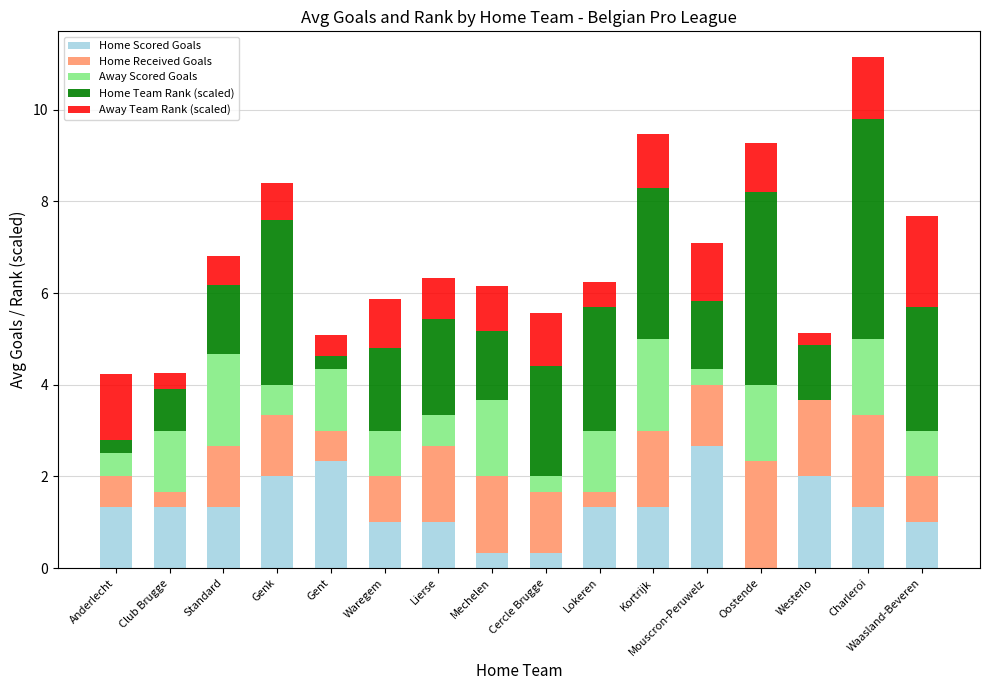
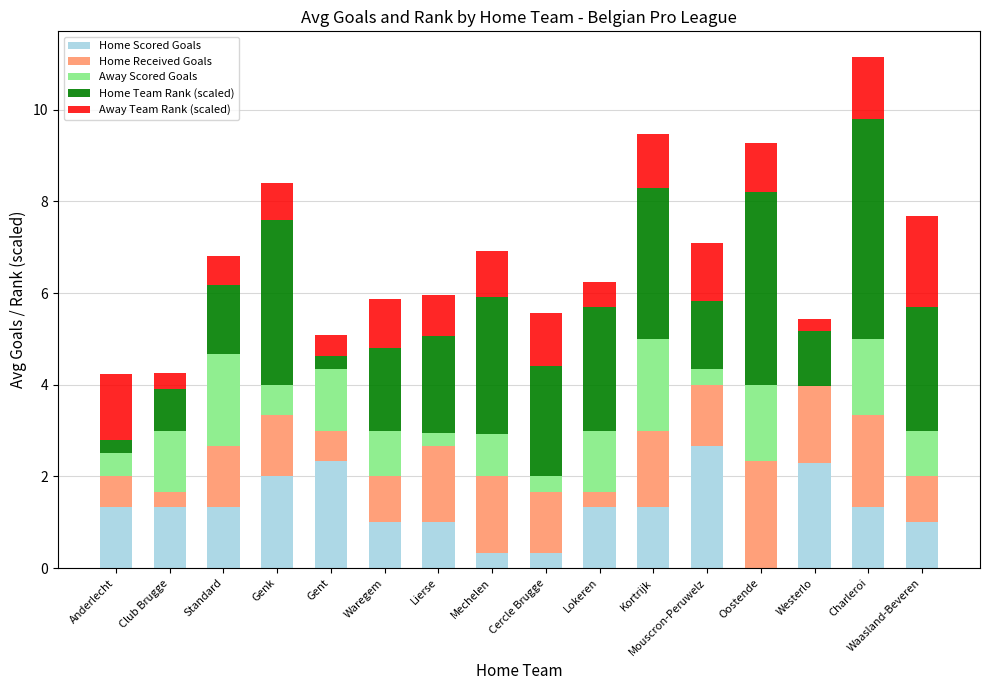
  {
    "Home Scored Goals": {
      "Anderlecht": 1.3,
      "Club Brugge": 1.3,
      "Standard": 1.3,
      "Genk": 2.0,
      "Gent": 2.3,
      "Waregem": 1.0,
      "Lierse": 1.0,
      "Mechelen": 0.3,
      "Cercle Brugge": 0.3,
      "Lokeren": 1.3,
      "Kortrijk": 1.3,
      "Mouscron-Peruwelz": 2.7,
      "Oostende": 0.0,
-     "Westerlo": 2.0,
+     "Westerlo": 2.3,
      "Charleroi": 1.3,
      "Waasland-Beveren": 1.0
    },
    "Home Received Goals": {
      "Anderlecht": 0.7,
      "Club Brugge": 0.3,
      "Standard": 1.3,
      "Genk": 1.3,
      "Gent": 0.7,
      "Waregem": 1.0,
      "Lierse": 1.7,
      "Mechelen": 1.7,
      "Cercle Brugge": 1.3,
      "Lokeren": 0.3,
      "Kortrijk": 1.7,
      "Mouscron-Peruwelz": 1.3,
      "Oostende": 2.3,
      "Westerlo": 1.7,
      "Charleroi": 2.0,
      "Waasland-Beveren": 1.0
    },
    "Away Scored Goals": {
      "Anderlecht": 0.5,
      "Club Brugge": 1.3,
      "Standard": 2.0,
      "Genk": 0.7,
      "Gent": 1.3,
      "Waregem": 1.0,
-     "Lierse": 0.7,
-     "Mechelen": 1.7,
+     "Lierse": 0.3,
+     "Mechelen": 0.9,
      "Cercle Brugge": 0.3,
      "Lokeren": 1.3,
      "Kortrijk": 2.0,
      "Mouscron-Peruwelz": 0.3,
      "Oostende": 1.7,
      "Westerlo": 0.0,
      "Charleroi": 1.7,
      "Waasland-Beveren": 1.0
    },
    "Home Team Rank (scaled)": {
      "Anderlecht": 0.3,
      "Club Brugge": 0.9,
      "Standard": 1.5,
      "Genk": 3.6,
      "Gent": 0.3,
      "Waregem": 1.8,
      "Lierse": 2.1,
-     "Mechelen": 1.5,
+     "Mechelen": 3.0,
      "Cercle Brugge": 2.4,
      "Lokeren": 2.7,
      "Kortrijk": 3.3,
      "Mouscron-Peruwelz": 1.5,
      "Oostende": 4.2,
      "Westerlo": 1.2,
      "Charleroi": 4.8,
      "Waasland-Beveren": 2.7
    },
    "Away Team Rank (scaled)": {
      "Anderlecht": 1.4,
      "Club Brugge": 0.4,
      "Standard": 0.6,
      "Genk": 0.8,
      "Gent": 0.5,
      "Waregem": 1.1,
      "Lierse": 0.9,
      "Mechelen": 1.0,
      "Cercle Brugge": 1.2,
      "Lokeren": 0.5,
      "Kortrijk": 1.2,
      "Mouscron-Peruwelz": 1.3,
      "Oostende": 1.1,
      "Westerlo": 0.3,
      "Charleroi": 1.3,
      "Waasland-Beveren": 2.0
    }
  }
